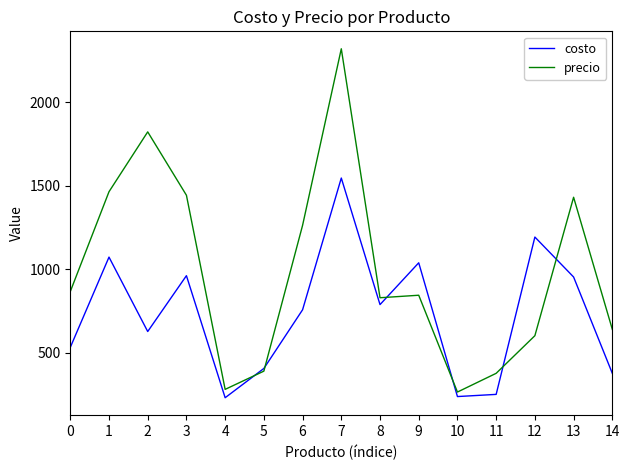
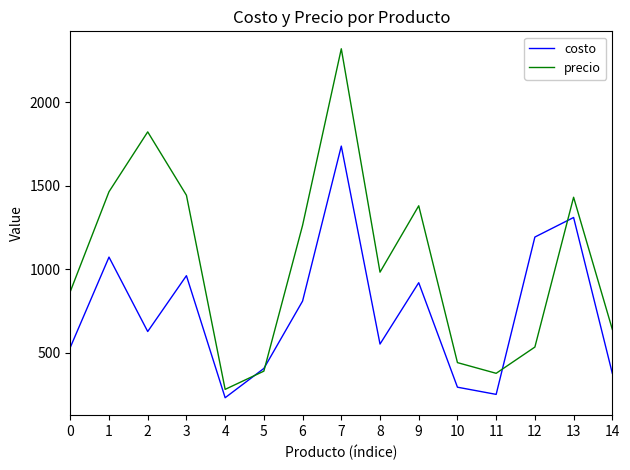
  {
    "costo": {
      "0": 530,
      "1": 1070,
      "2": 630,
      "3": 960,
      "4": 230,
      "5": 410,
-     "6": 760,
-     "7": 1550,
-     "8": 790,
-     "9": 1040,
-     "10": 240,
+     "6": 810,
+     "7": 1740,
+     "8": 550,
+     "9": 920,
+     "10": 300,
      "11": 250,
      "12": 1190,
-     "13": 950,
+     "13": 1310,
      "14": 380
    },
    "precio": {
      "0": 870,
      "1": 1460,
      "2": 1820,
      "3": 1440,
      "4": 280,
      "5": 390,
      "6": 1260,
      "7": 2320,
-     "8": 830,
-     "9": 850,
-     "10": 270,
+     "8": 980,
+     "9": 1380,
+     "10": 440,
      "11": 380,
-     "12": 600,
+     "12": 540,
      "13": 1430,
      "14": 640
    }
  }
